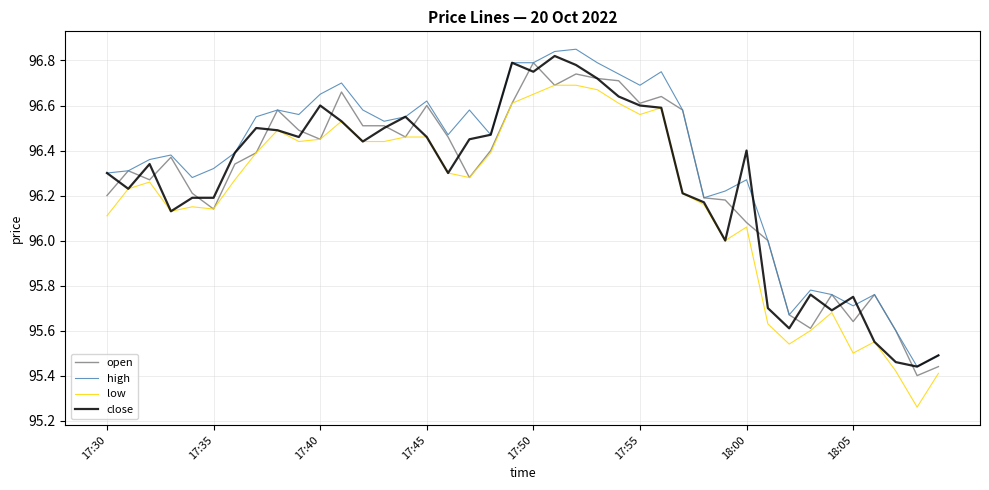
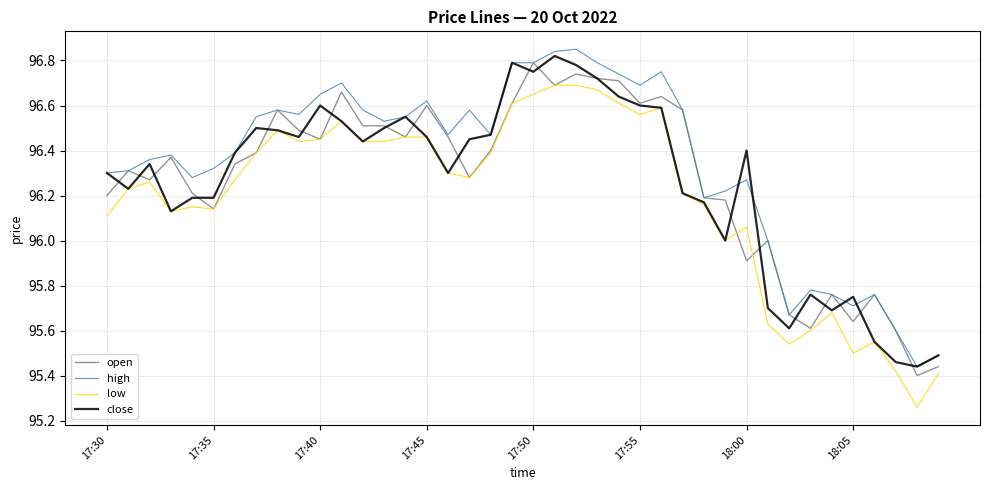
  {
    "open": {
      "17:30": 96.20,
      "17:45": 96.60,
-     "18:00": 96.08,
+     "18:00": 95.91,
      "18:05": 95.64
    },
    "high": {
      "17:35": 96.32,
      "17:40": 96.65,
      "17:45": 96.62,
      "17:55": 96.69,
      "18:00": 96.27,
      "18:05": 95.71
    },
    "low": {
      "17:30": 96.11,
      "17:50": 96.65,
      "17:55": 96.56,
      "18:00": 96.06,
      "18:05": 95.50
    },
    "close": {
      "17:35": 96.19,
      "17:40": 96.60,
      "17:50": 96.75,
      "18:00": 96.40,
      "18:05": 95.75
    }
  }
